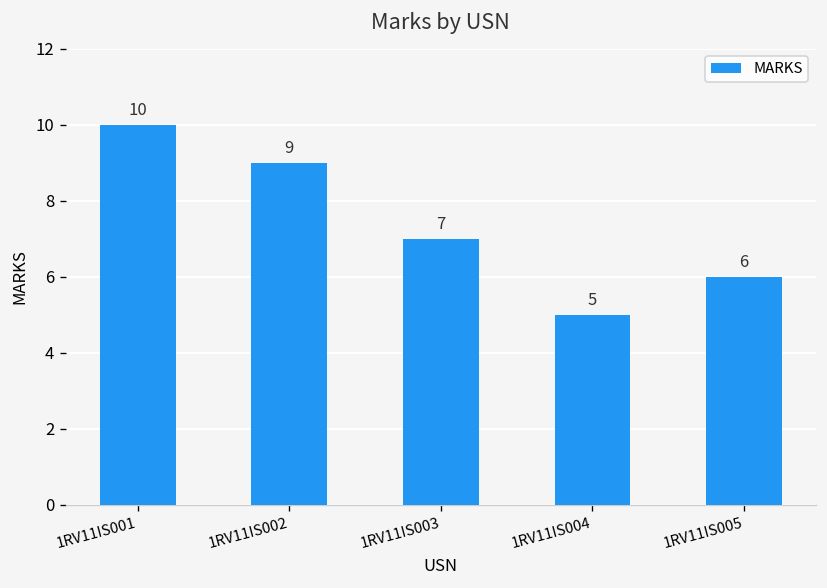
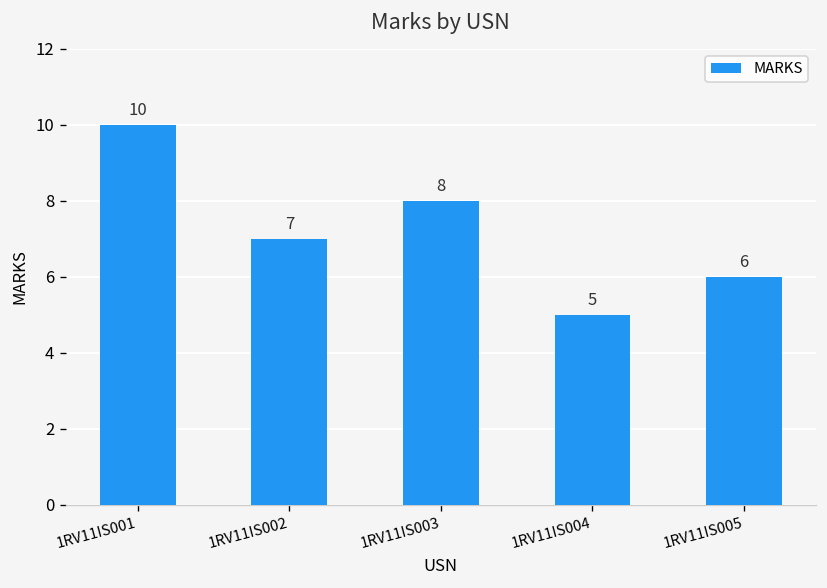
  {
    "1RV11IS001": 10,
-   "1RV11IS002": 9,
-   "1RV11IS003": 7,
+   "1RV11IS002": 7,
+   "1RV11IS003": 8,
    "1RV11IS004": 5,
    "1RV11IS005": 6
  }
